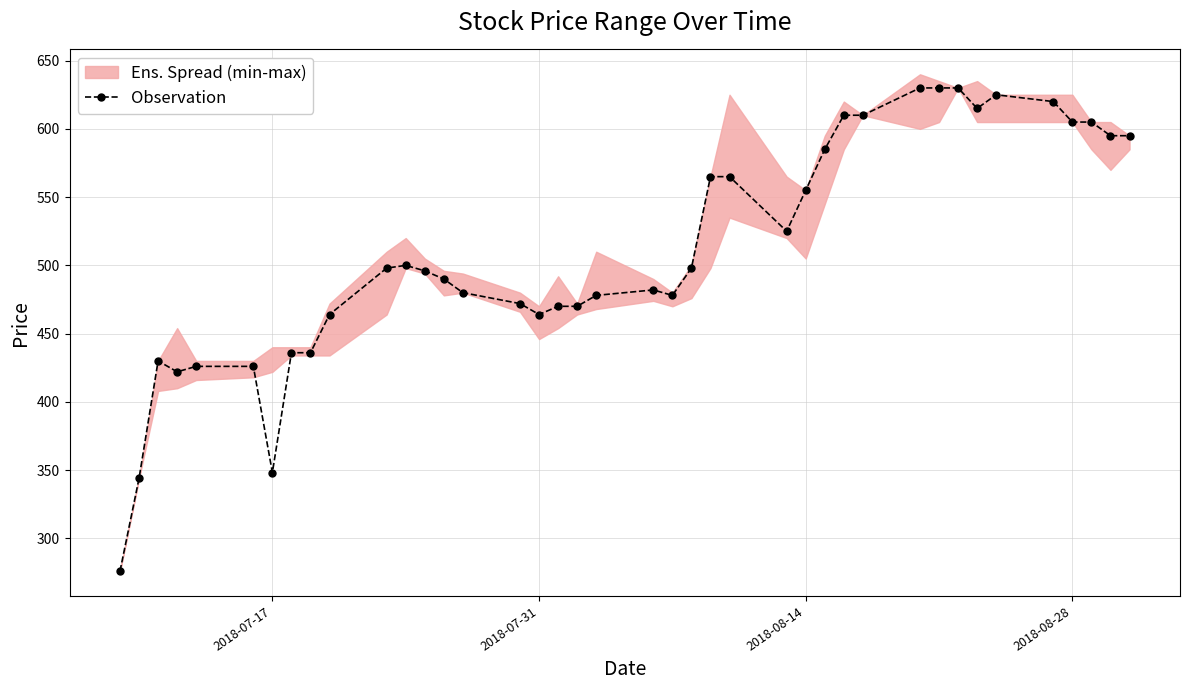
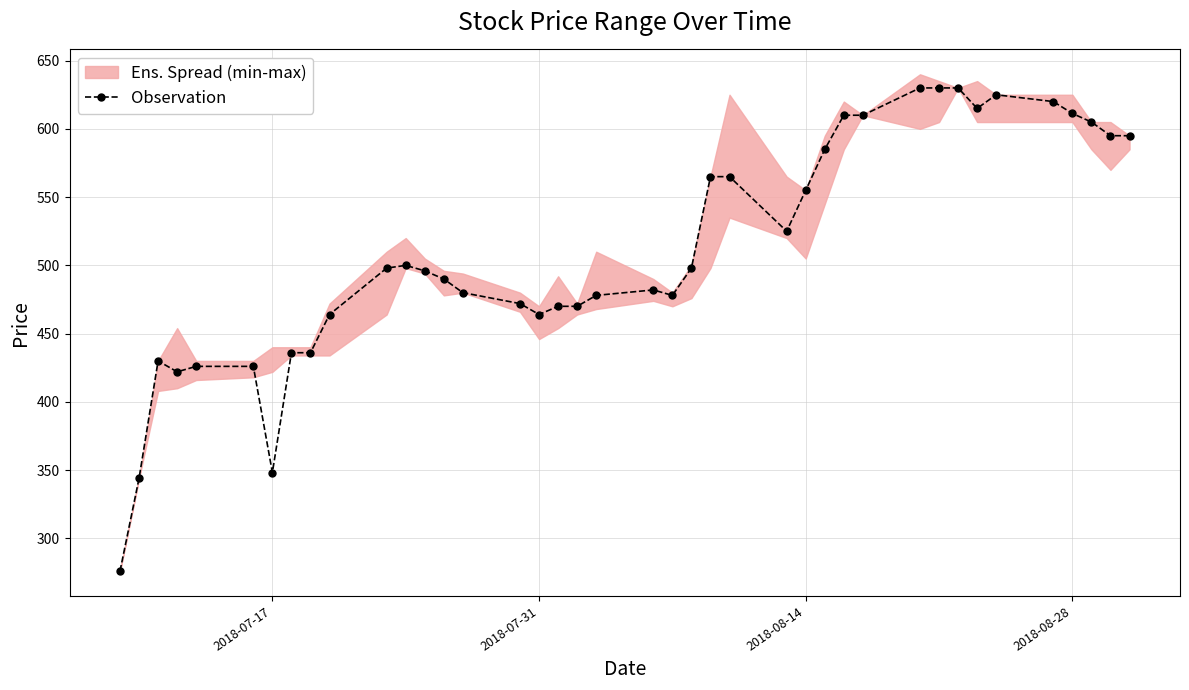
  {
    "Observation": {
      "2018-07-17": 348,
      "2018-07-31": 464,
-     "2018-08-28": 605
+     "2018-08-28": 611
    }
  }
